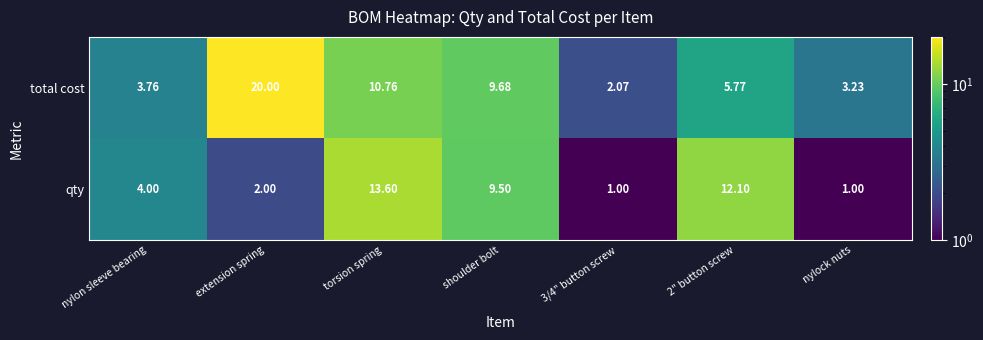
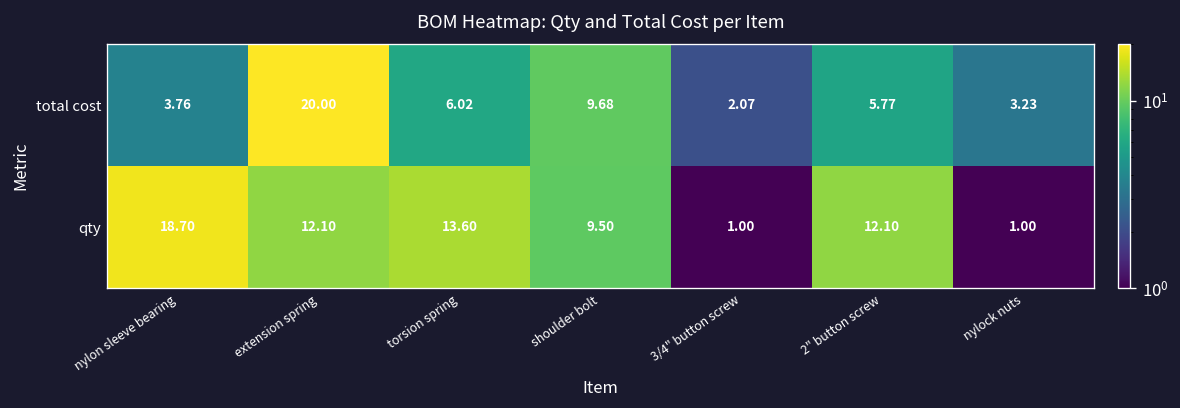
  {
    "total cost": {
      "nylon sleeve bearing": 3.76,
      "extension spring": 20.00,
-     "torsion spring": 10.76,
+     "torsion spring": 6.02,
      "shoulder bolt": 9.68,
      "3/4\" button screw": 2.07,
      "2\" button screw": 5.77,
      "nylock nuts": 3.23
    },
    "qty": {
-     "nylon sleeve bearing": 4.00,
-     "extension spring": 2.00,
+     "nylon sleeve bearing": 18.70,
+     "extension spring": 12.10,
      "torsion spring": 13.60,
      "shoulder bolt": 9.50,
      "3/4\" button screw": 1.00,
      "2\" button screw": 12.10,
      "nylock nuts": 1.00
    }
  }
